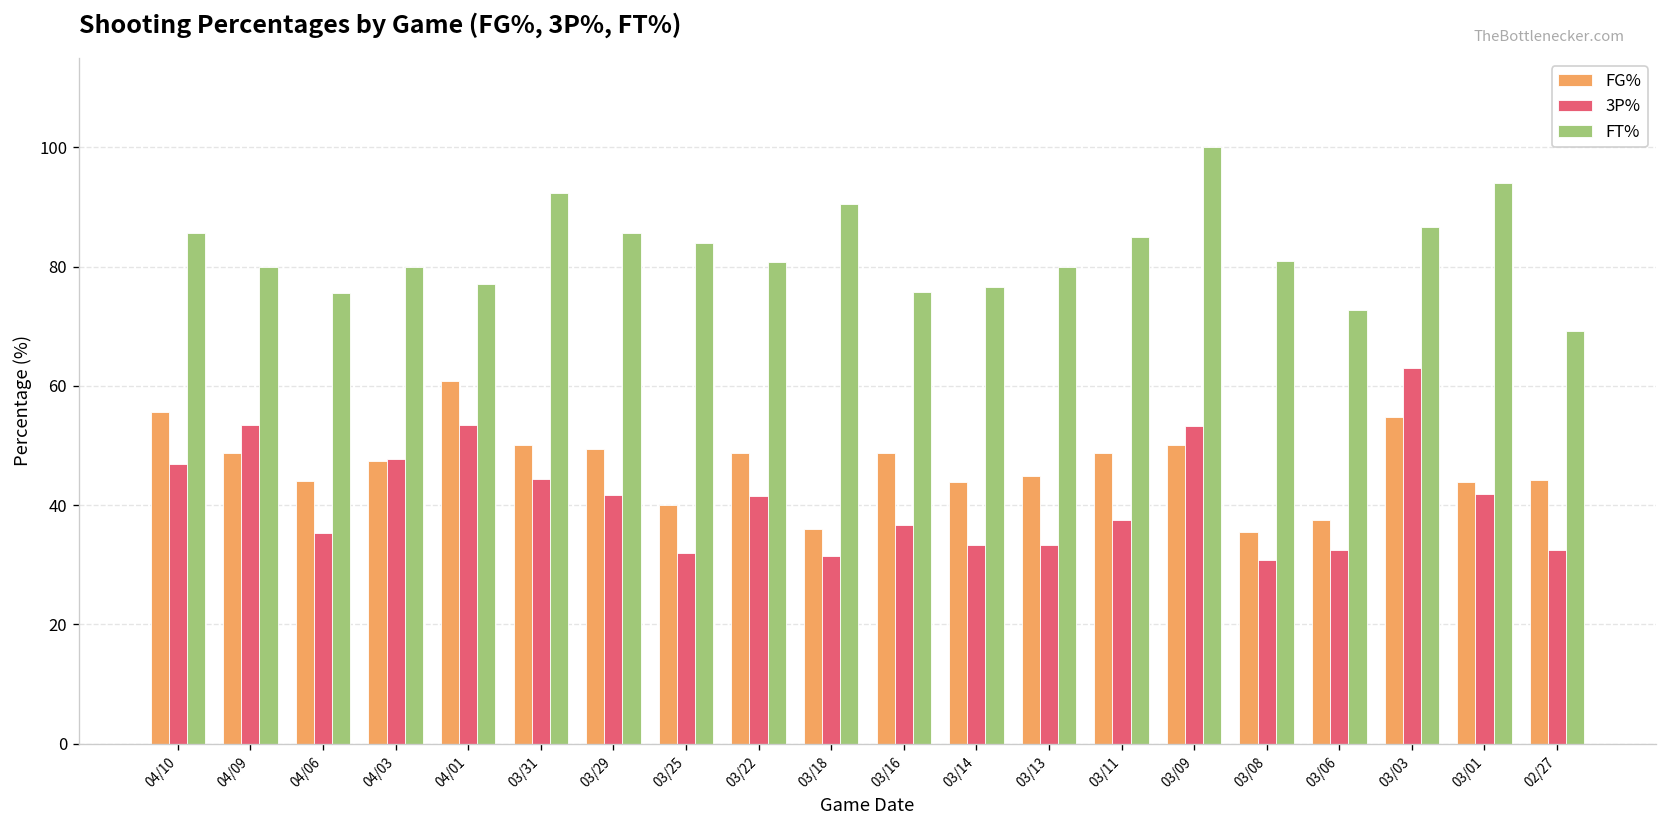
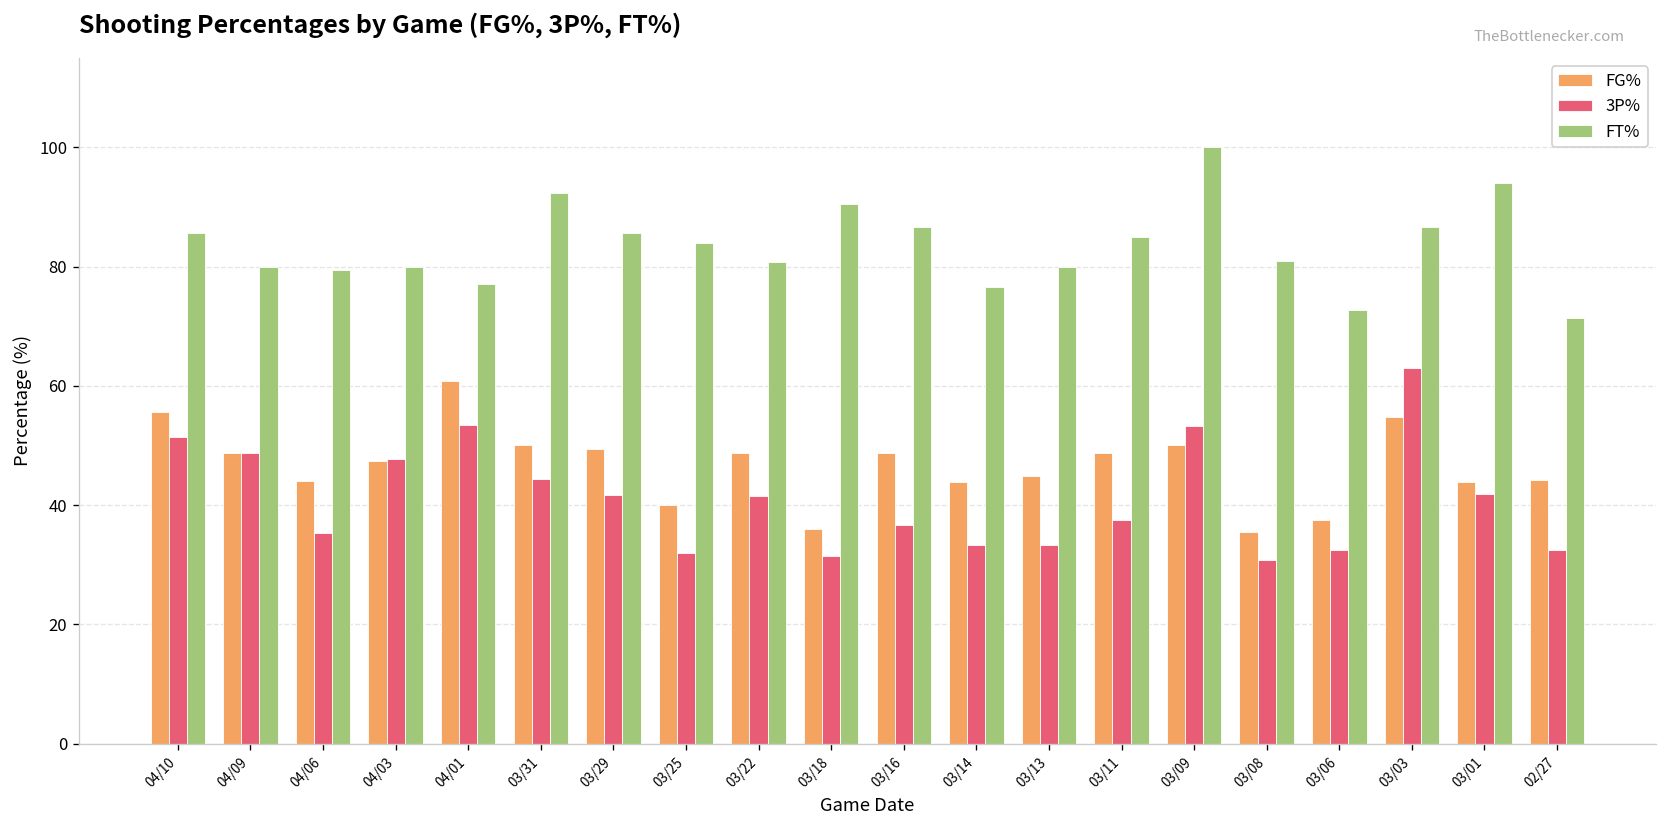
  {
    "FG%": {
      "04/10": 56,
      "04/09": 49,
      "04/06": 44,
      "04/03": 47,
      "04/01": 61,
      "03/31": 50,
      "03/29": 49,
      "03/25": 40,
      "03/22": 49,
      "03/18": 36,
      "03/16": 49,
      "03/14": 44,
      "03/13": 45,
      "03/11": 49,
      "03/09": 50,
      "03/08": 36,
      "03/06": 38,
      "03/03": 55,
      "03/01": 44,
      "02/27": 44
    },
    "3P%": {
-     "04/10": 47,
-     "04/09": 54,
+     "04/10": 51,
+     "04/09": 49,
      "04/06": 35,
      "04/03": 48,
      "04/01": 54,
      "03/31": 44,
      "03/29": 42,
      "03/25": 32,
      "03/22": 42,
      "03/18": 31,
      "03/16": 37,
      "03/14": 33,
      "03/13": 33,
      "03/11": 38,
      "03/09": 53,
      "03/08": 31,
      "03/06": 32,
      "03/03": 63,
      "03/01": 42,
      "02/27": 32
    },
    "FT%": {
      "04/10": 86,
      "04/09": 80,
-     "04/06": 76,
+     "04/06": 80,
      "04/03": 80,
      "04/01": 77,
      "03/31": 92,
      "03/29": 86,
      "03/25": 84,
      "03/22": 81,
      "03/18": 91,
-     "03/16": 76,
+     "03/16": 87,
      "03/14": 77,
      "03/13": 80,
      "03/11": 85,
      "03/09": 100,
      "03/08": 81,
      "03/06": 73,
      "03/03": 87,
      "03/01": 94,
-     "02/27": 69
+     "02/27": 71
    }
  }
